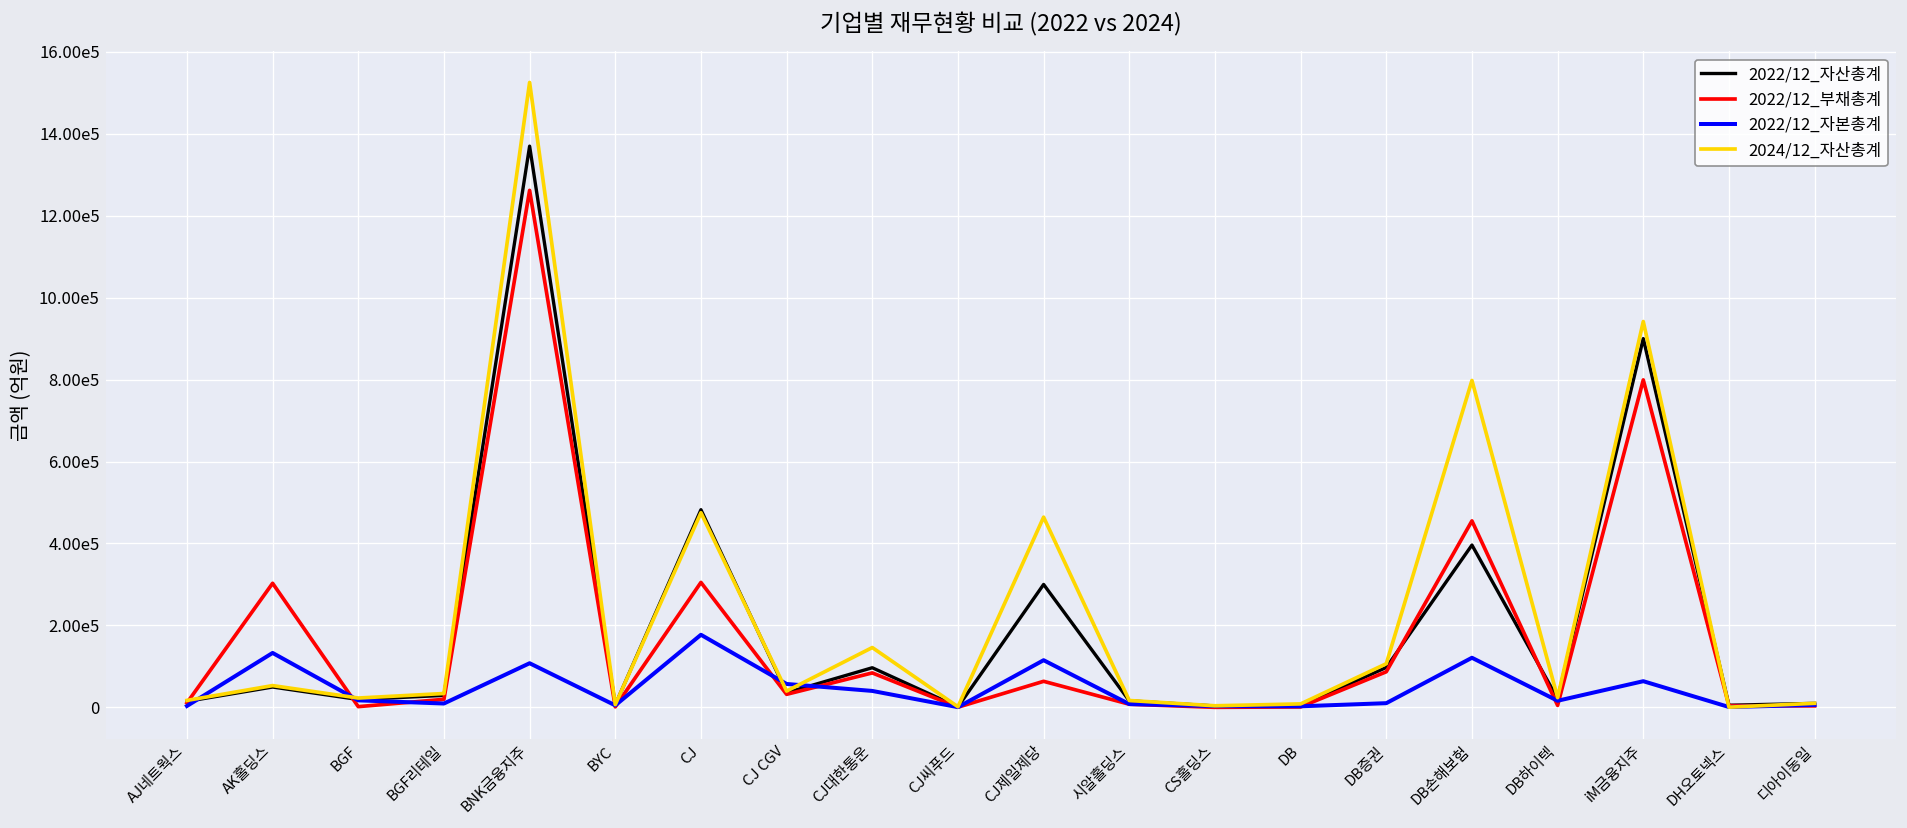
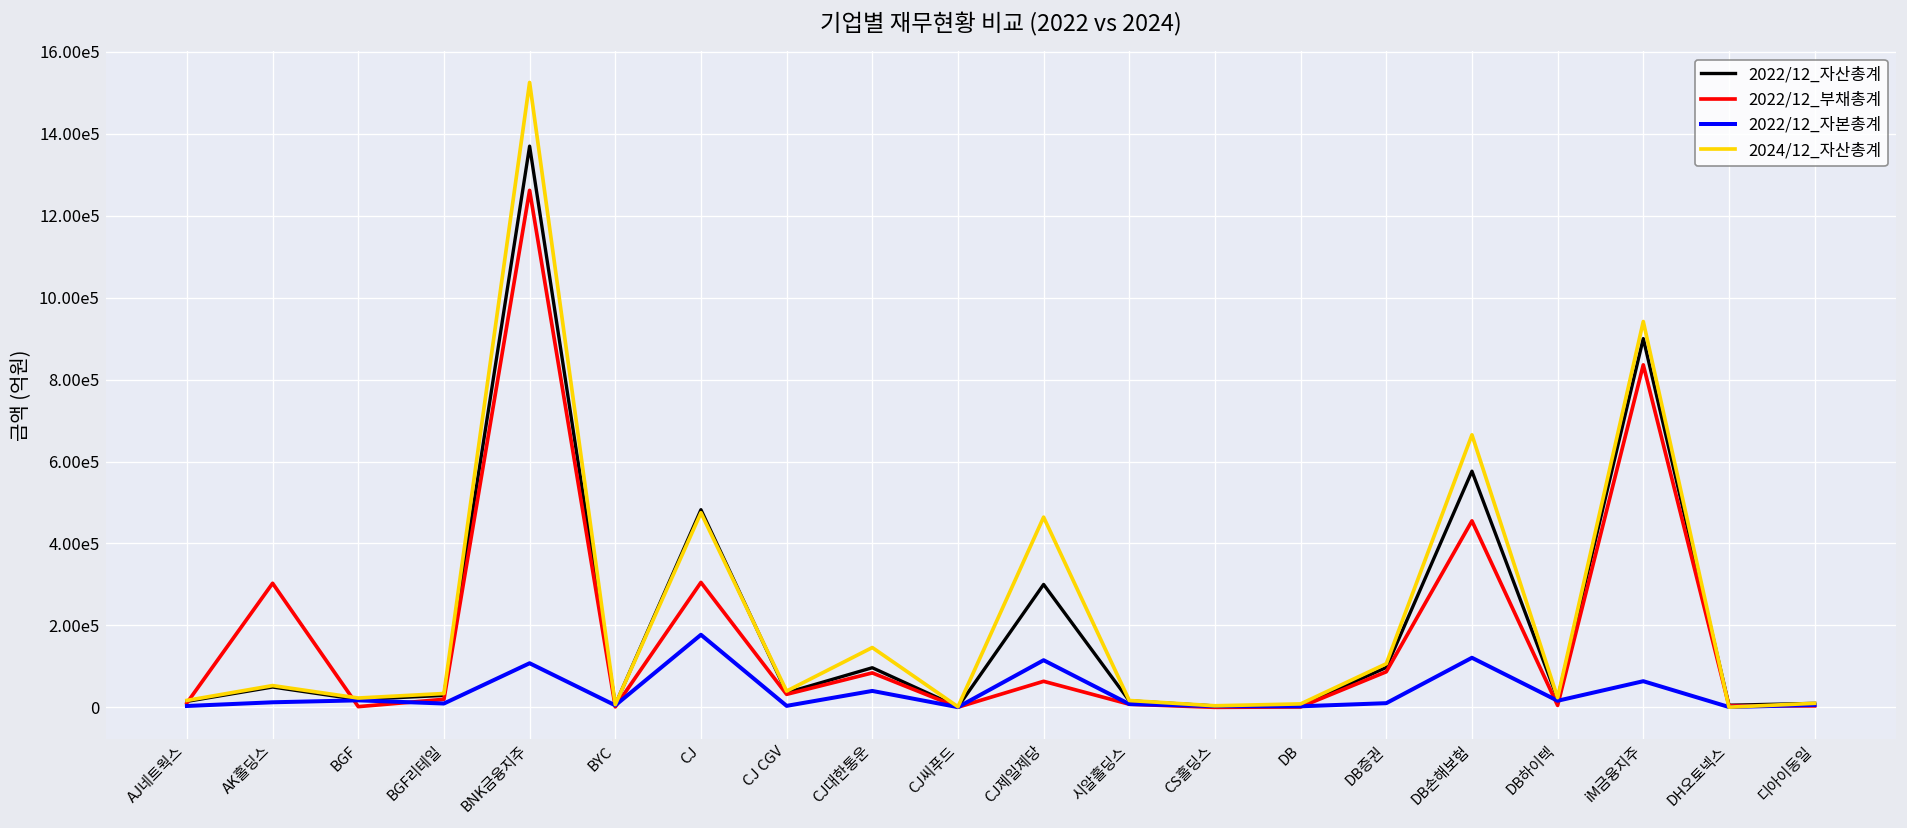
  {
    "2022/12_자산총계": {
      "BNK금융지주": 1370000,
      "CJ대한통운": 100000,
      "CJ제일제당": 300000,
      "DB증권": 100000,
-     "DB손해보험": 400000,
+     "DB손해보험": 580000,
      "iM금융지주": 900000
    },
    "2022/12_부채총계": {
      "AK홀딩스": 300000,
      "BGF": 0,
      "BGF리테일": 20000,
      "BNK금융지주": 1260000,
      "CJ": 310000,
      "CJ대한통운": 80000,
      "CJ제일제당": 60000,
      "DB증권": 90000,
      "DB손해보험": 460000,
      "DB하이텍": 10000,
-     "iM금융지주": 800000
+     "iM금융지주": 840000
    },
    "2022/12_자본총계": {
      "AJ네트웍스": 0,
-     "AK홀딩스": 130000,
+     "AK홀딩스": 10000,
      "BGF리테일": 10000,
      "BNK금융지주": 110000,
      "CJ": 180000,
-     "CJ CGV": 60000,
+     "CJ CGV": 0,
      "CJ대한통운": 40000,
      "CJ제일제당": 120000,
      "DB증권": 10000,
      "DB손해보험": 120000,
      "iM금융지주": 60000
    },
    "2024/12_자산총계": {
      "BNK금융지주": 1520000,
      "CJ대한통운": 150000,
      "CJ제일제당": 460000,
      "DB증권": 110000,
-     "DB손해보험": 800000,
+     "DB손해보험": 670000,
      "iM금융지주": 940000
    }
  }
